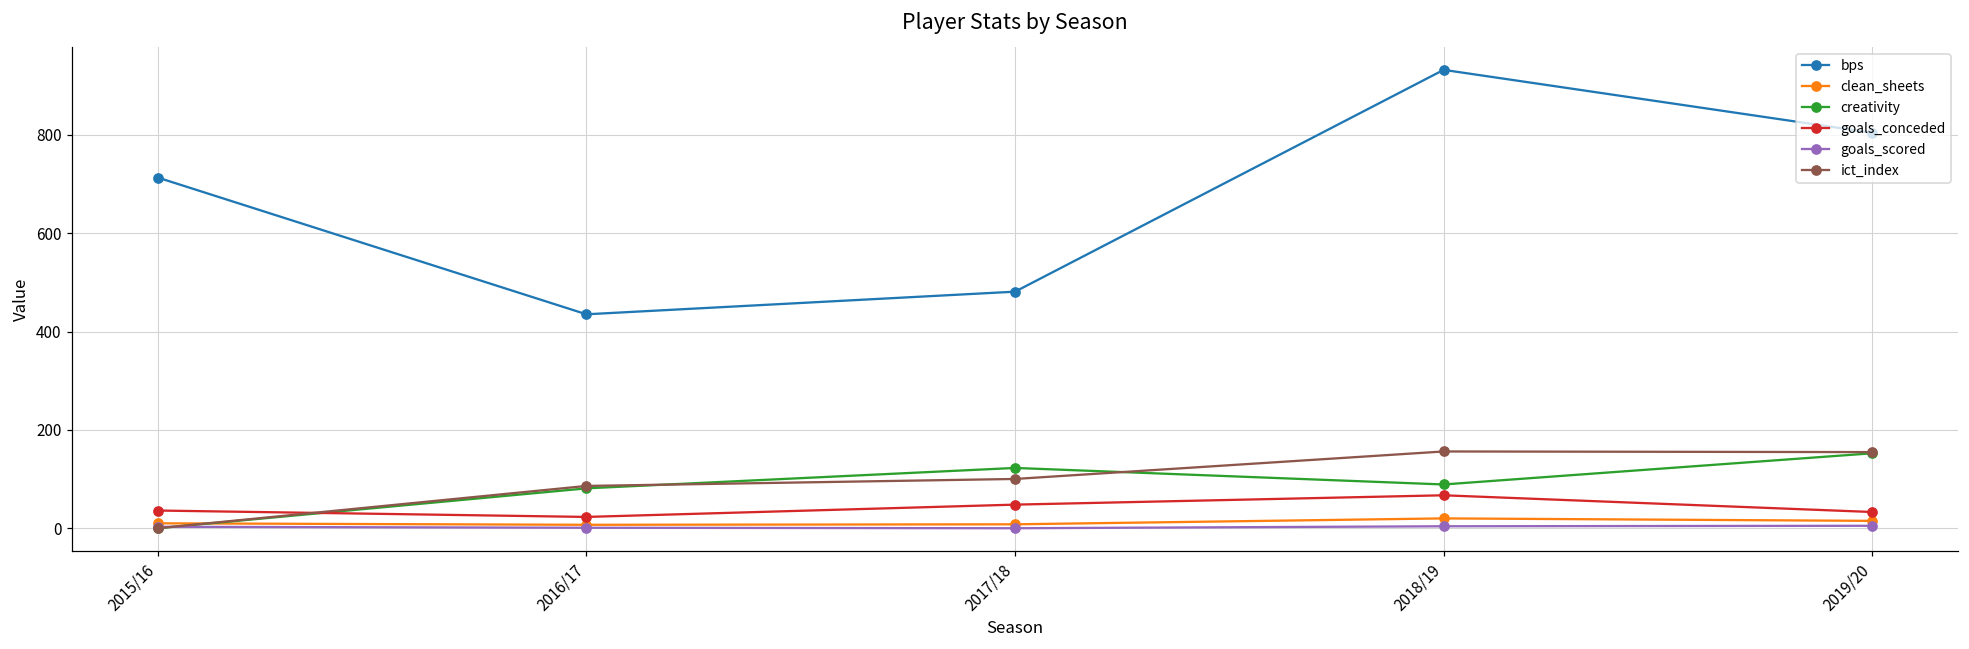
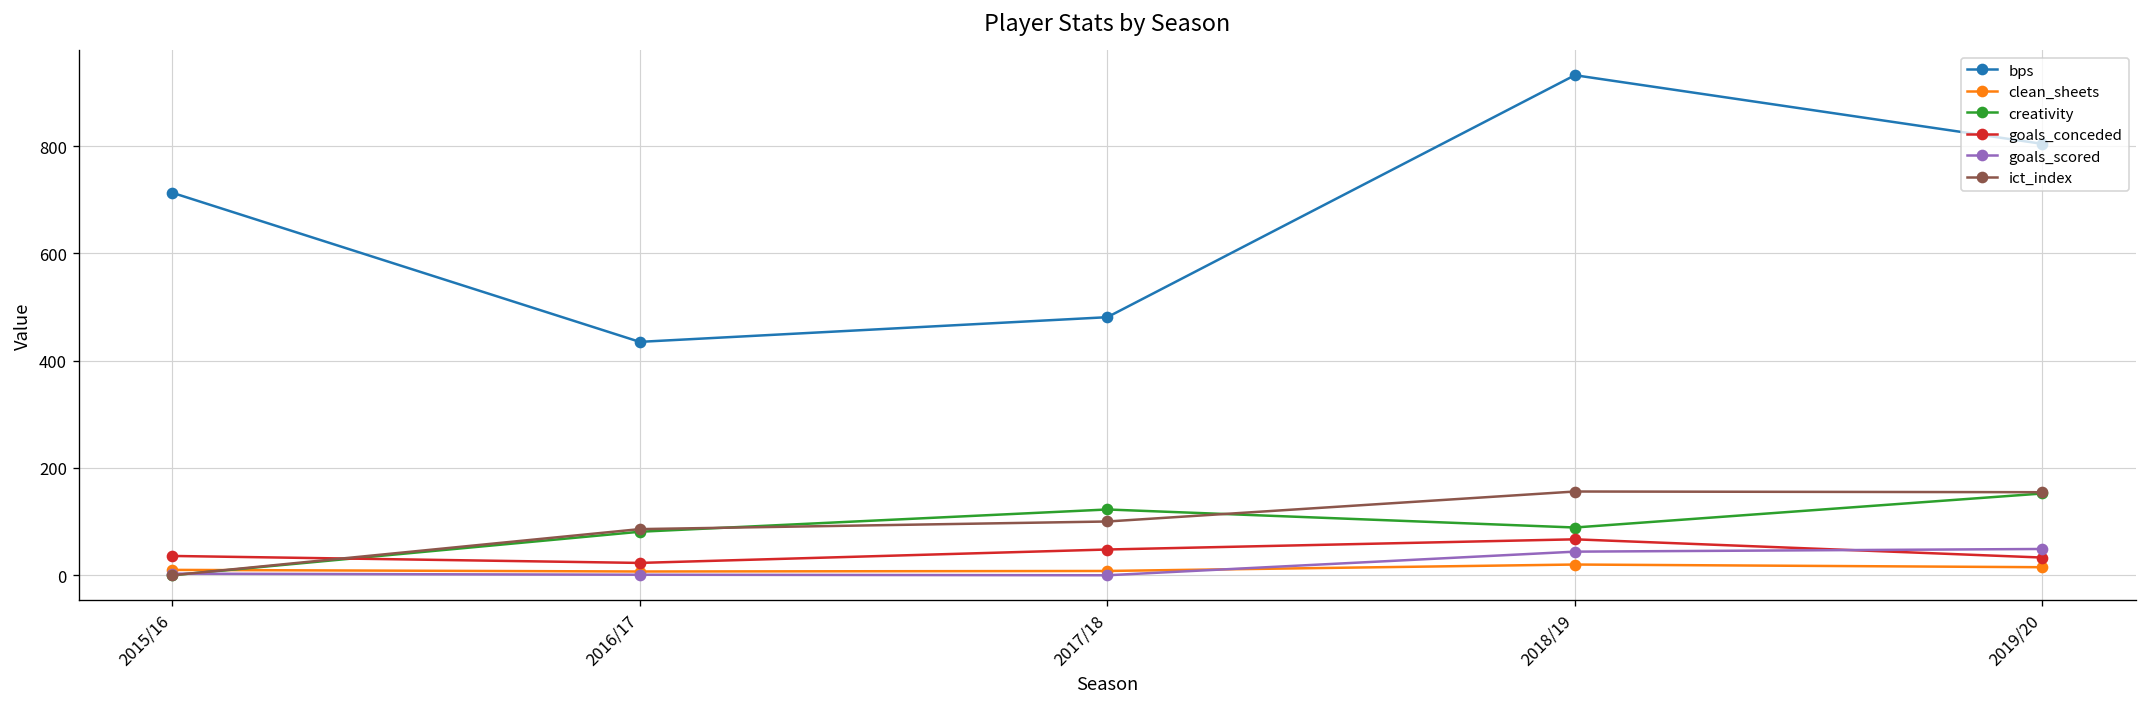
  {
    "bps": {
      "2015/16": 710,
      "2016/17": 440,
      "2017/18": 480,
      "2018/19": 930
    },
    "clean_sheets": {
      "2015/16": 10,
      "2016/17": 10,
      "2017/18": 10,
      "2018/19": 20,
      "2019/20": 20
    },
    "creativity": {
      "2017/18": 120,
      "2018/19": 90
    },
    "goals_conceded": {
      "2015/16": 40,
      "2016/17": 20,
      "2017/18": 50,
      "2018/19": 70,
      "2019/20": 30
    },
    "goals_scored": {
      "2016/17": 0,
      "2017/18": 0,
-     "2018/19": 0,
-     "2019/20": 10
+     "2018/19": 40,
+     "2019/20": 50
    },
    "ict_index": {
      "2017/18": 100,
      "2018/19": 160
    }
  }
